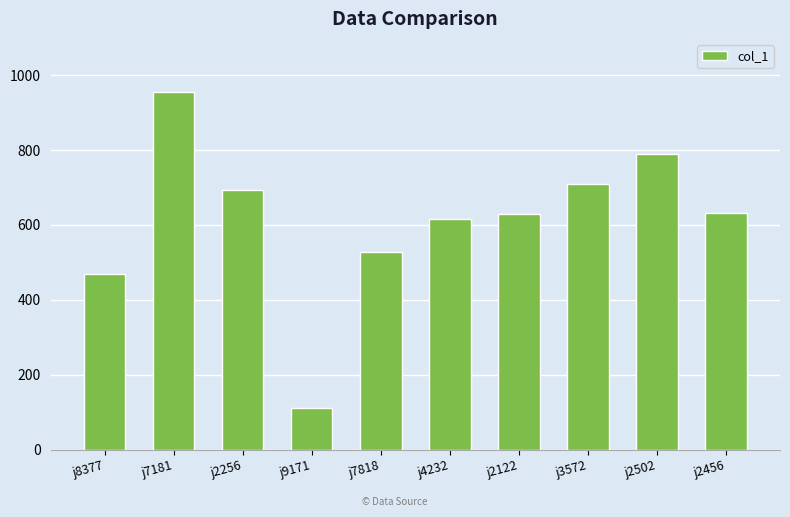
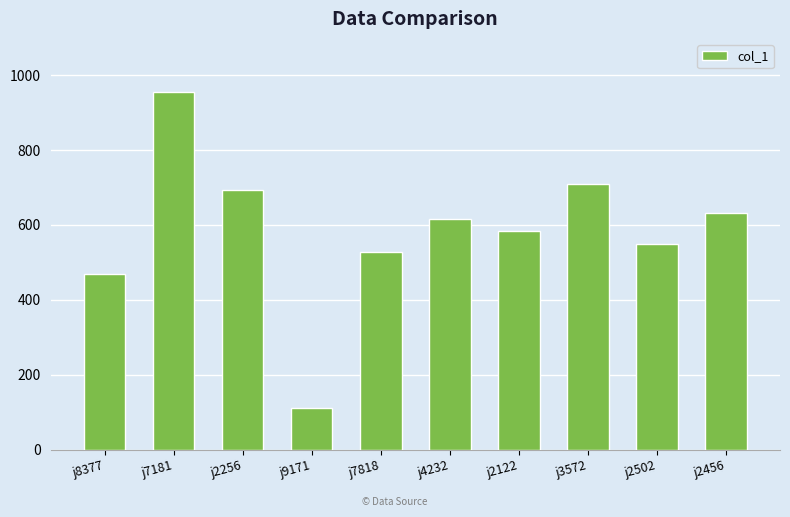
  {
    "j8377": 470,
    "j7181": 950,
    "j2256": 690,
    "j9171": 110,
    "j7818": 530,
    "j4232": 620,
-   "j2122": 630,
+   "j2122": 590,
    "j3572": 710,
-   "j2502": 790,
+   "j2502": 550,
    "j2456": 630
  }
